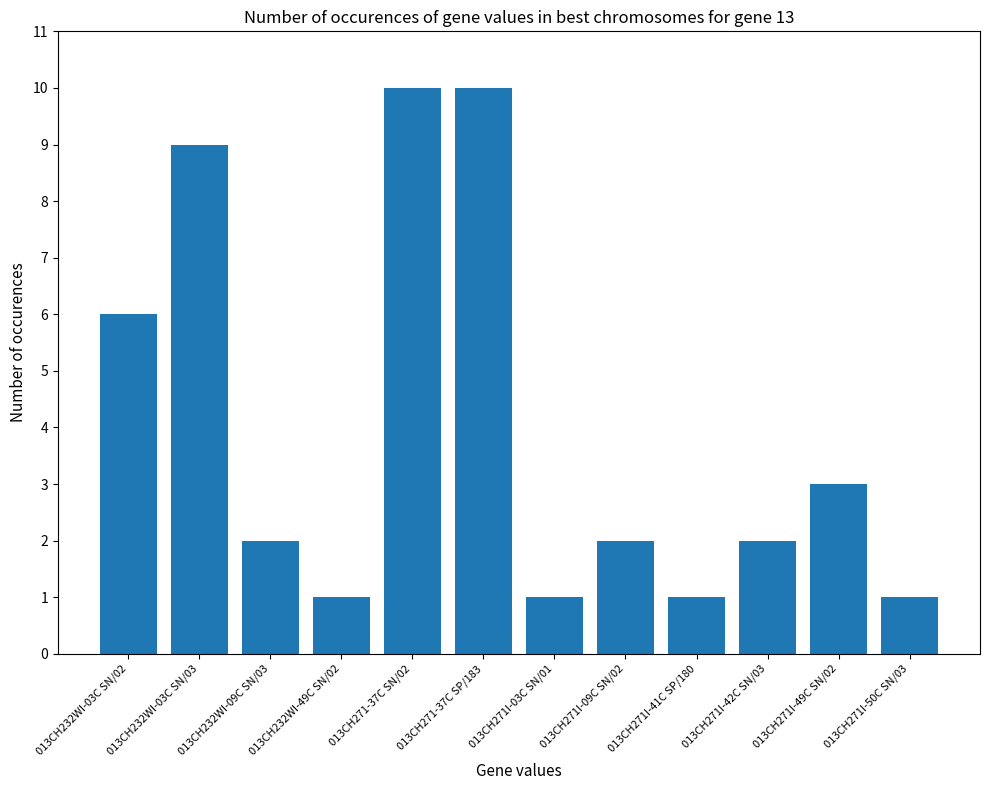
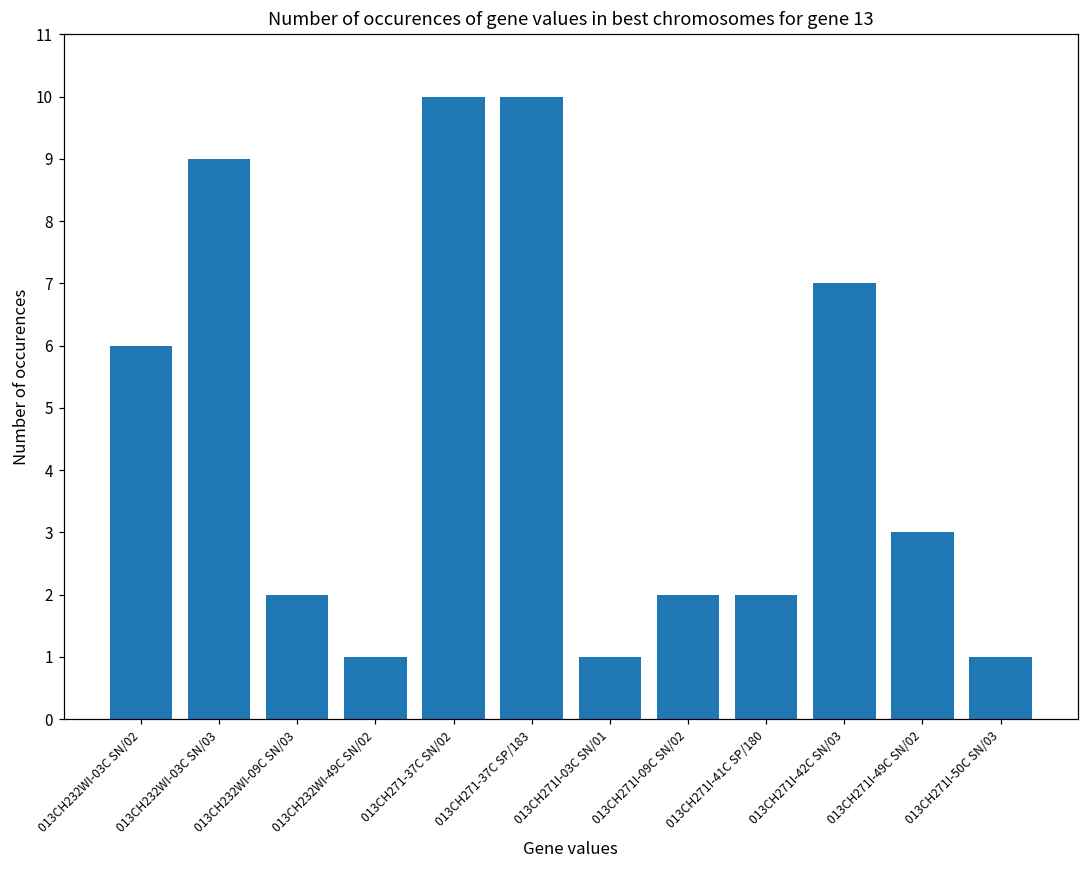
  {
    "013CH232WI-03C SN/02": 6,
    "013CH232WI-03C SN/03": 9,
    "013CH232WI-09C SN/03": 2,
    "013CH232WI-49C SN/02": 1,
    "013CH271-37C SN/02": 10,
    "013CH271-37C SP/183": 10,
    "013CH271I-03C SN/01": 1,
    "013CH271I-09C SN/02": 2,
-   "013CH271I-41C SP/180": 1,
-   "013CH271I-42C SN/03": 2,
+   "013CH271I-41C SP/180": 2,
+   "013CH271I-42C SN/03": 7,
    "013CH271I-49C SN/02": 3,
    "013CH271I-50C SN/03": 1
  }
